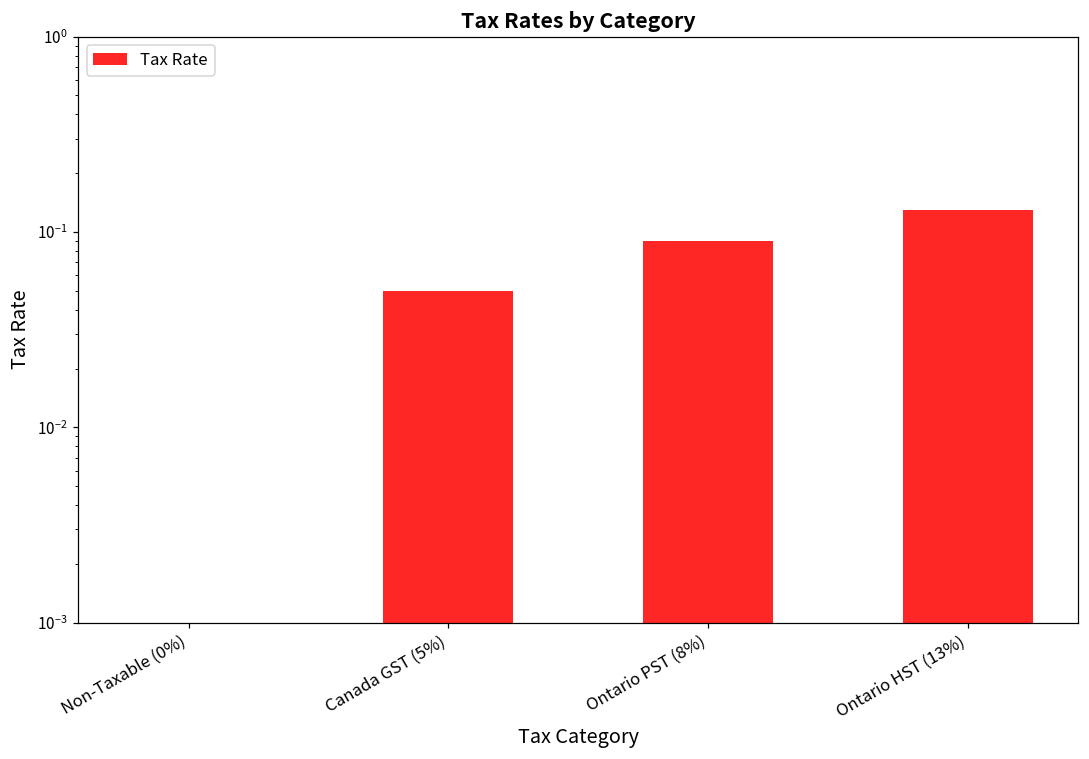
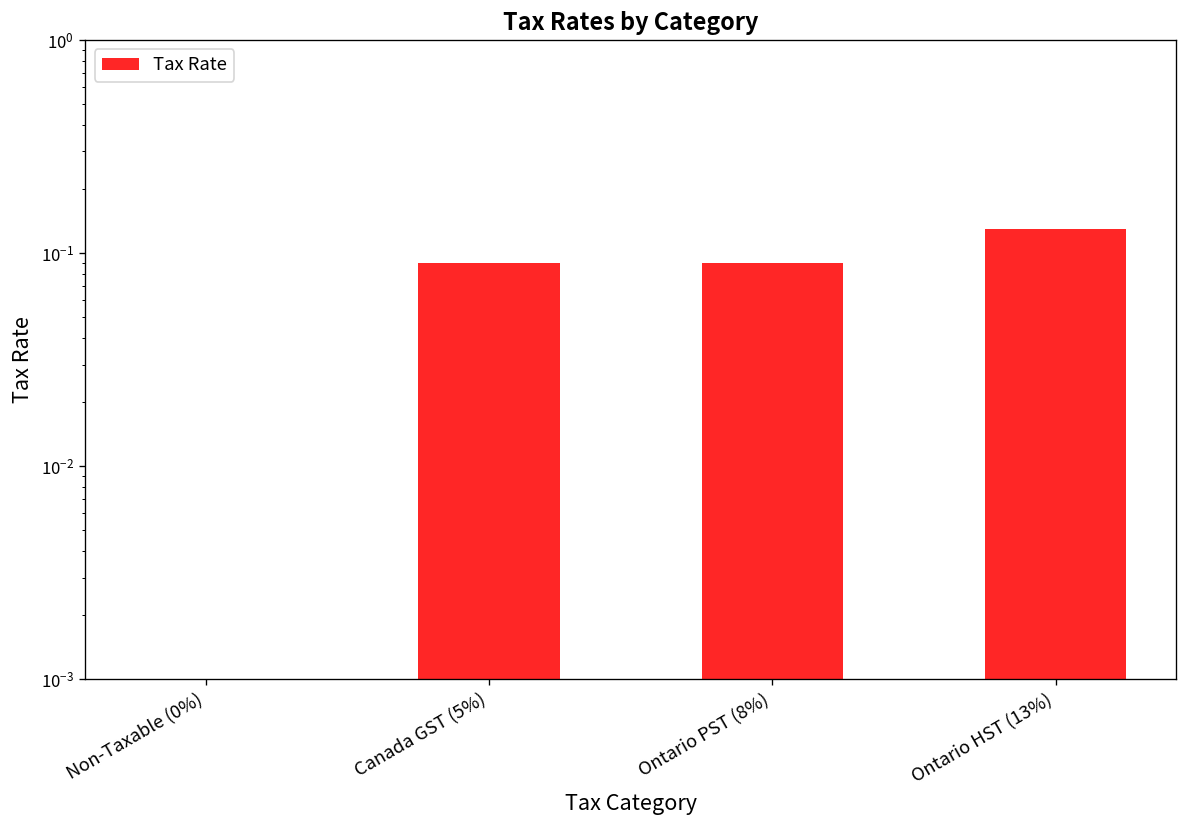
  {
-   "Canada GST (5%)": 0.05,
+   "Canada GST (5%)": 0.09,
    "Ontario PST (8%)": 0.09,
    "Ontario HST (13%)": 0.13
  }
